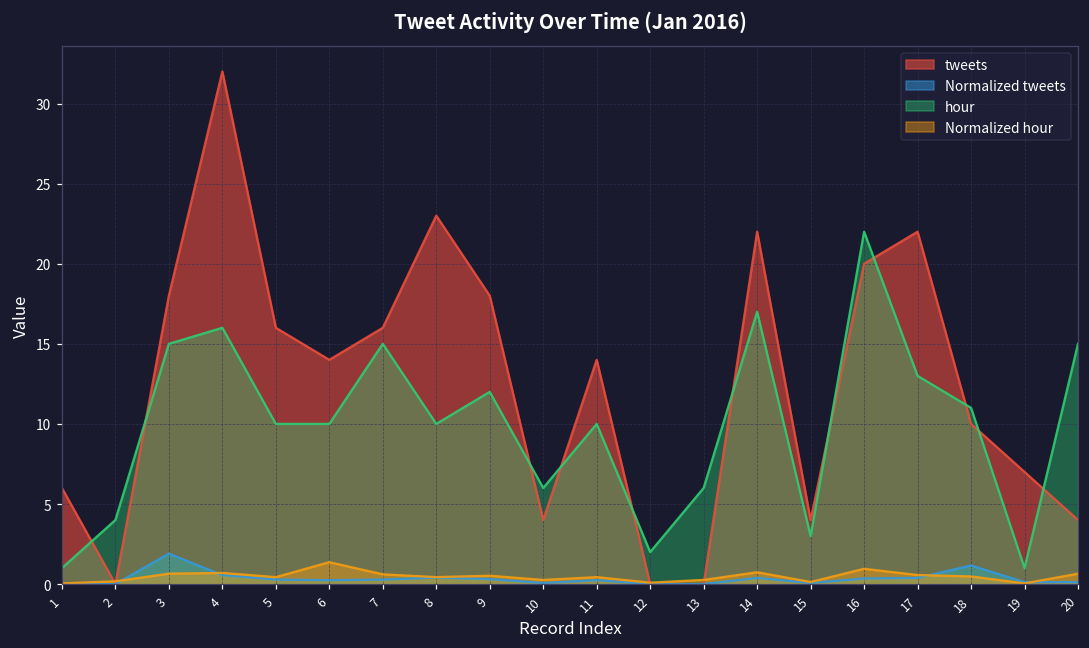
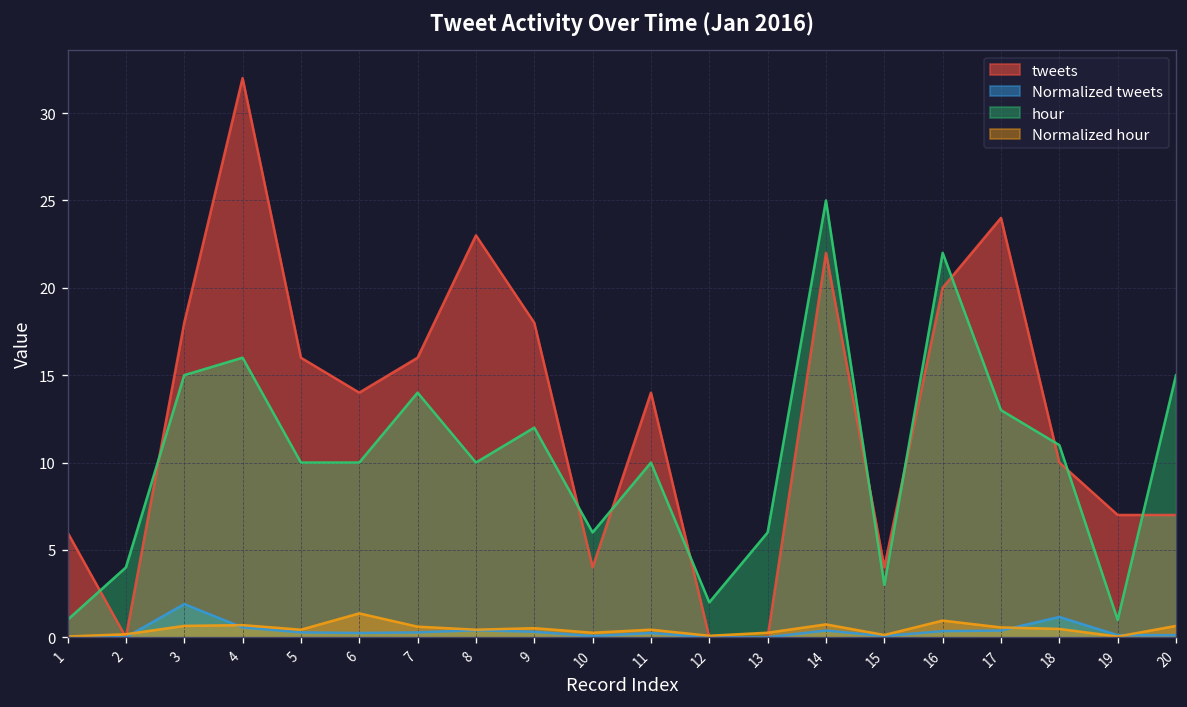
  {
    "tweets": {
      "1": 6,
      "3": 18,
      "4": 32,
      "5": 16,
      "6": 14,
      "7": 16,
      "8": 23,
      "9": 18,
      "10": 4,
      "11": 14,
      "14": 22,
      "15": 4,
      "16": 20,
-     "17": 22,
+     "17": 24,
      "18": 10,
      "19": 7,
-     "20": 4
+     "20": 7
    },
    "Normalized tweets": {
      "3": 2,
      "6": 0.2,
      "7": 0.3,
      "9": 0.3,
      "10": 0,
      "11": 0.2,
      "14": 0.4,
      "16": 0.4,
      "17": 0.4,
      "18": 1,
      "20": 0
    },
    "hour": {
      "1": 1,
      "2": 4,
      "3": 15,
      "4": 16,
      "5": 10,
      "6": 10,
-     "7": 15,
+     "7": 14,
      "8": 10,
      "9": 12,
      "10": 6,
      "11": 10,
      "12": 2,
      "13": 6,
-     "14": 17,
+     "14": 25,
      "15": 3,
      "16": 22,
      "17": 13,
      "18": 11,
      "19": 1,
      "20": 15
    },
    "Normalized hour": {
      "3": 0.7,
      "6": 1.4,
      "7": 0.6,
      "9": 0.5,
      "10": 0.3,
      "11": 0.4,
      "13": 0.3,
      "14": 0.7,
      "16": 1,
      "17": 0.6,
      "18": 0.5,
      "20": 0.7
    }
  }
